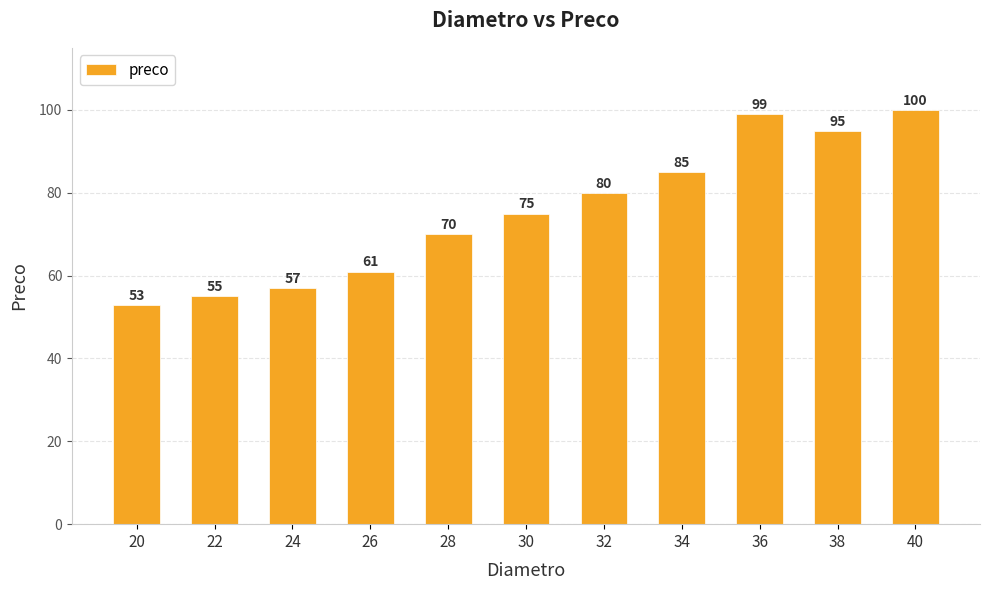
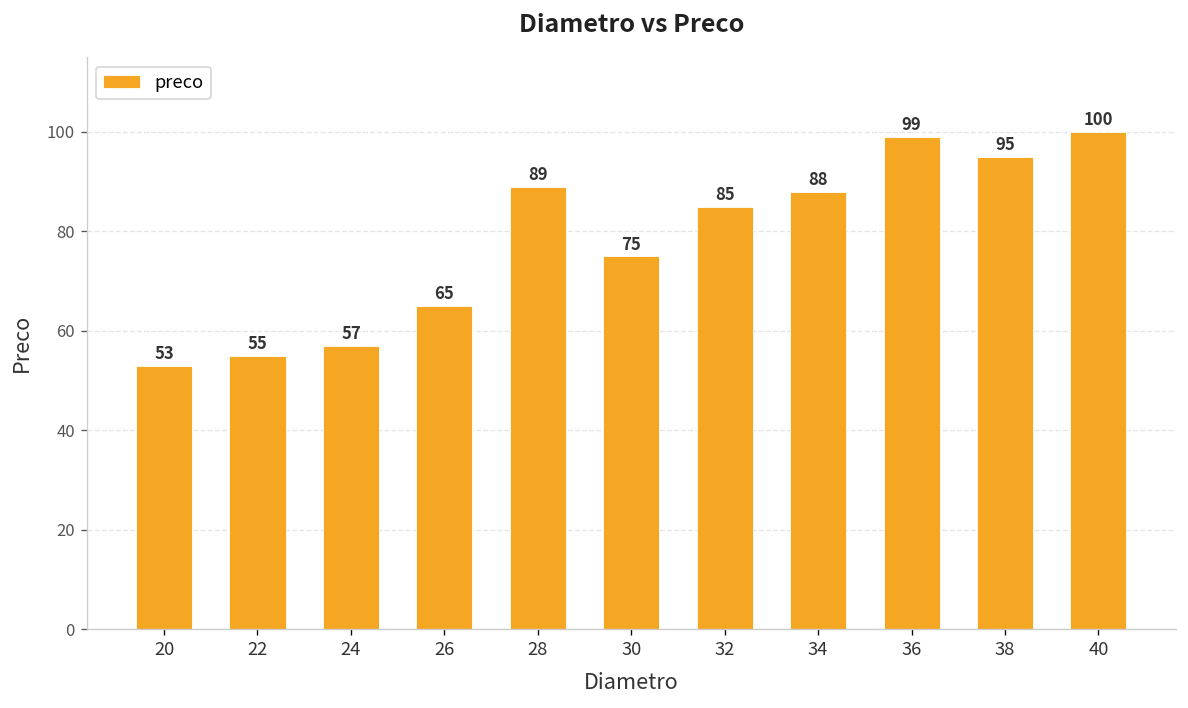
  {
    "20": 53,
    "22": 55,
    "24": 57,
-   "26": 61,
-   "28": 70,
+   "26": 65,
+   "28": 89,
    "30": 75,
-   "32": 80,
-   "34": 85,
+   "32": 85,
+   "34": 88,
    "36": 99,
    "38": 95,
    "40": 100
  }
